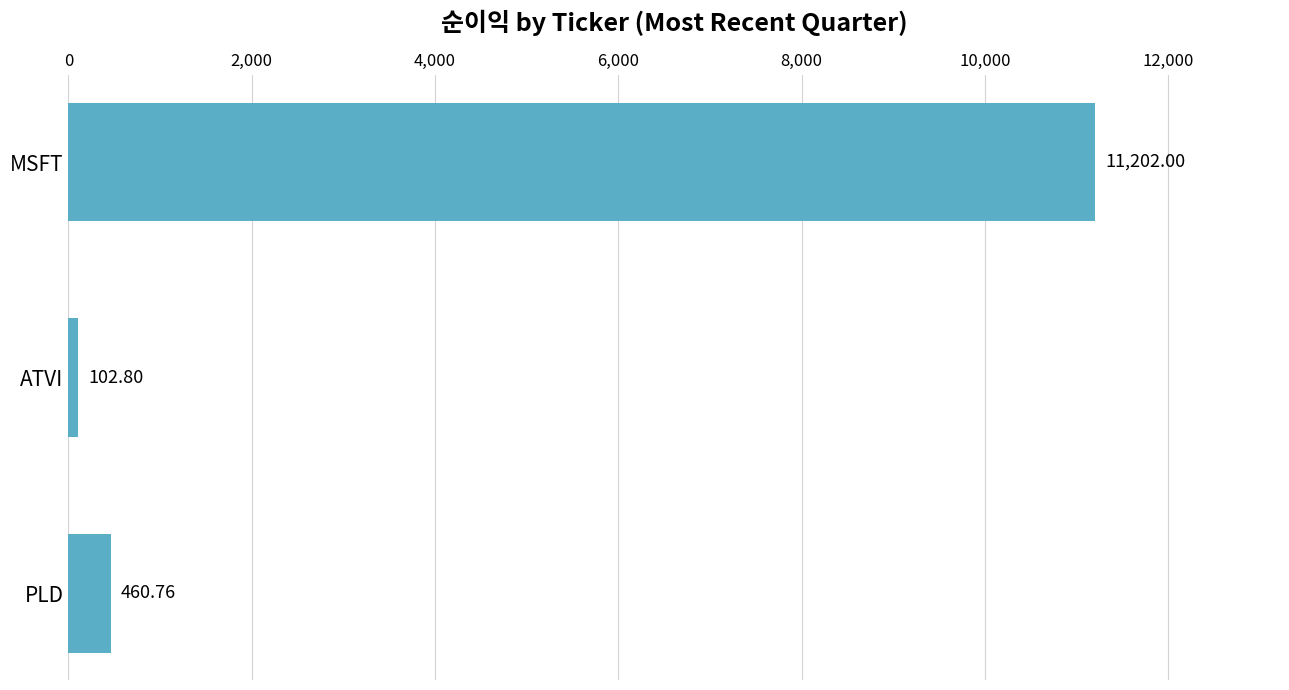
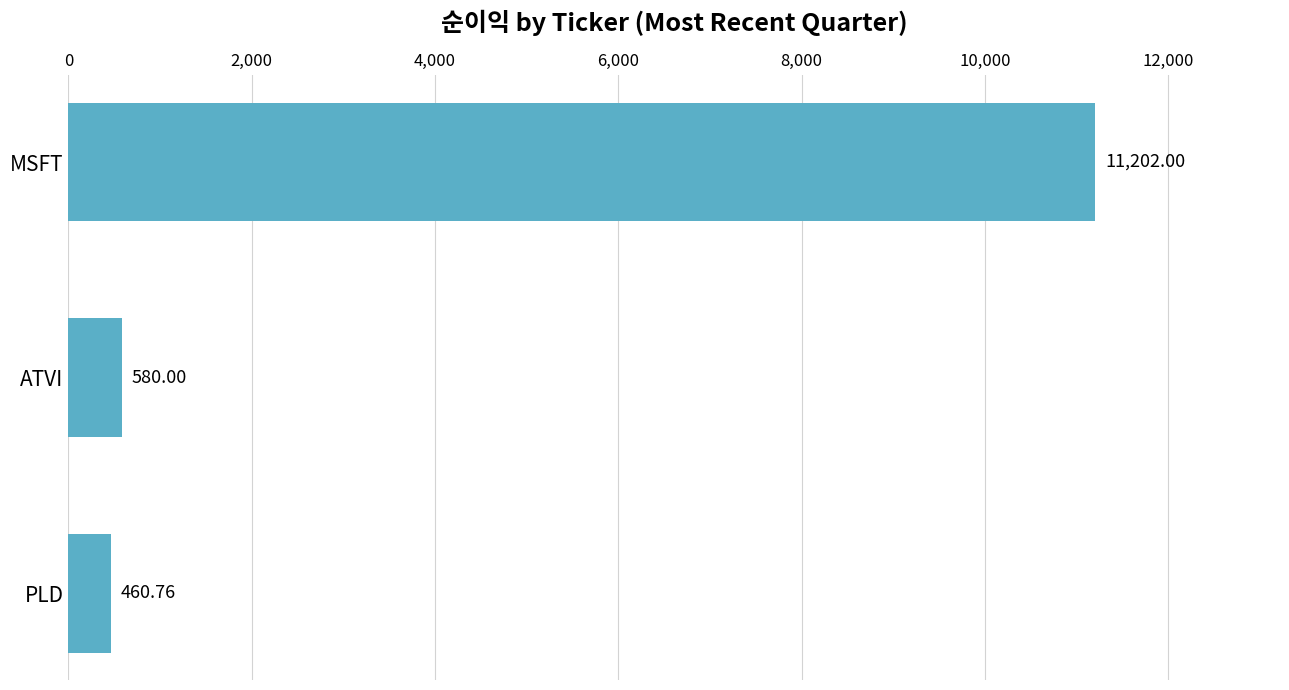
  {
    "MSFT": "11,202.00",
-   "ATVI": "102.80",
+   "ATVI": "580.00",
    "PLD": "460.76"
  }
